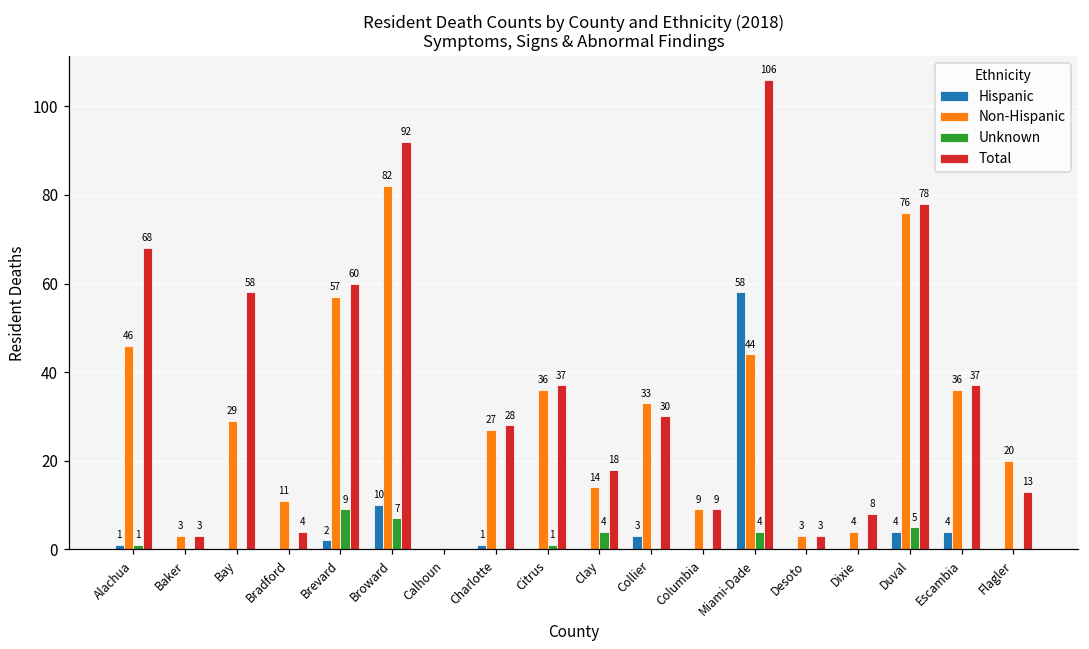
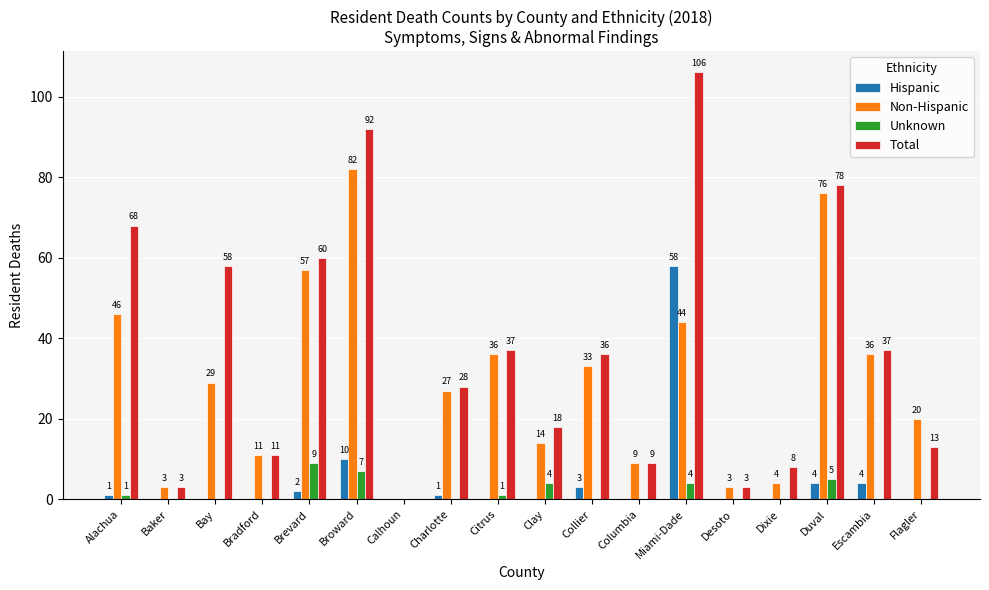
  {
    "Hispanic": {
      "Alachua": 1,
      "Brevard": 2,
      "Broward": 10,
      "Charlotte": 1,
      "Collier": 3,
      "Miami-Dade": 58,
      "Duval": 4,
      "Escambia": 4
    },
    "Non-Hispanic": {
      "Alachua": 46,
      "Baker": 3,
      "Bay": 29,
      "Bradford": 11,
      "Brevard": 57,
      "Broward": 82,
      "Charlotte": 27,
      "Citrus": 36,
      "Clay": 14,
      "Collier": 33,
      "Columbia": 9,
      "Miami-Dade": 44,
      "Desoto": 3,
      "Dixie": 4,
      "Duval": 76,
      "Escambia": 36,
      "Flagler": 20
    },
    "Unknown": {
      "Alachua": 1,
      "Brevard": 9,
      "Broward": 7,
      "Citrus": 1,
      "Clay": 4,
      "Miami-Dade": 4,
      "Duval": 5
    },
    "Total": {
      "Alachua": 68,
      "Baker": 3,
      "Bay": 58,
-     "Bradford": 4,
+     "Bradford": 11,
      "Brevard": 60,
      "Broward": 92,
      "Charlotte": 28,
      "Citrus": 37,
      "Clay": 18,
-     "Collier": 30,
+     "Collier": 36,
      "Columbia": 9,
      "Miami-Dade": 106,
      "Desoto": 3,
      "Dixie": 8,
      "Duval": 78,
      "Escambia": 37,
      "Flagler": 13
    }
  }
